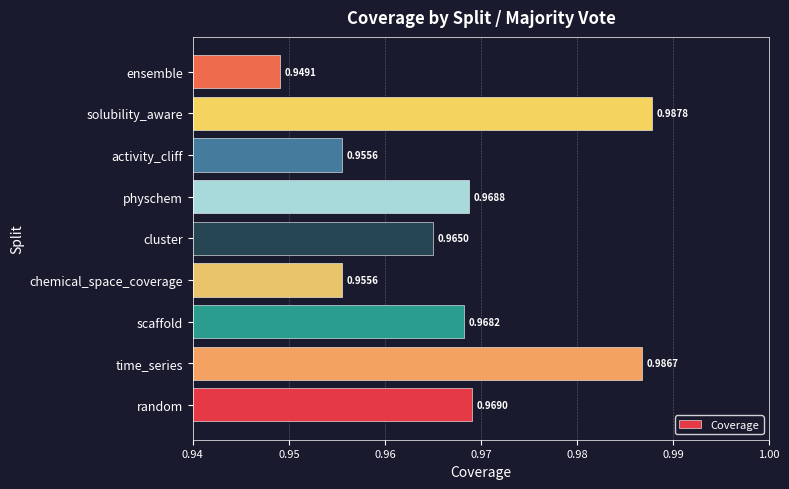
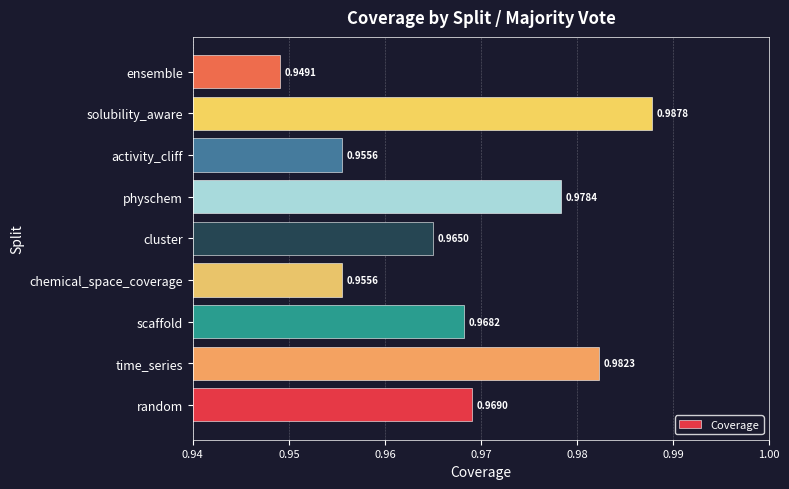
  {
    "ensemble": 0.9491,
    "solubility_aware": 0.9878,
    "activity_cliff": 0.9556,
-   "physchem": 0.9688,
+   "physchem": 0.9784,
    "cluster": 0.9650,
    "chemical_space_coverage": 0.9556,
    "scaffold": 0.9682,
-   "time_series": 0.9867,
+   "time_series": 0.9823,
    "random": 0.9690
  }
